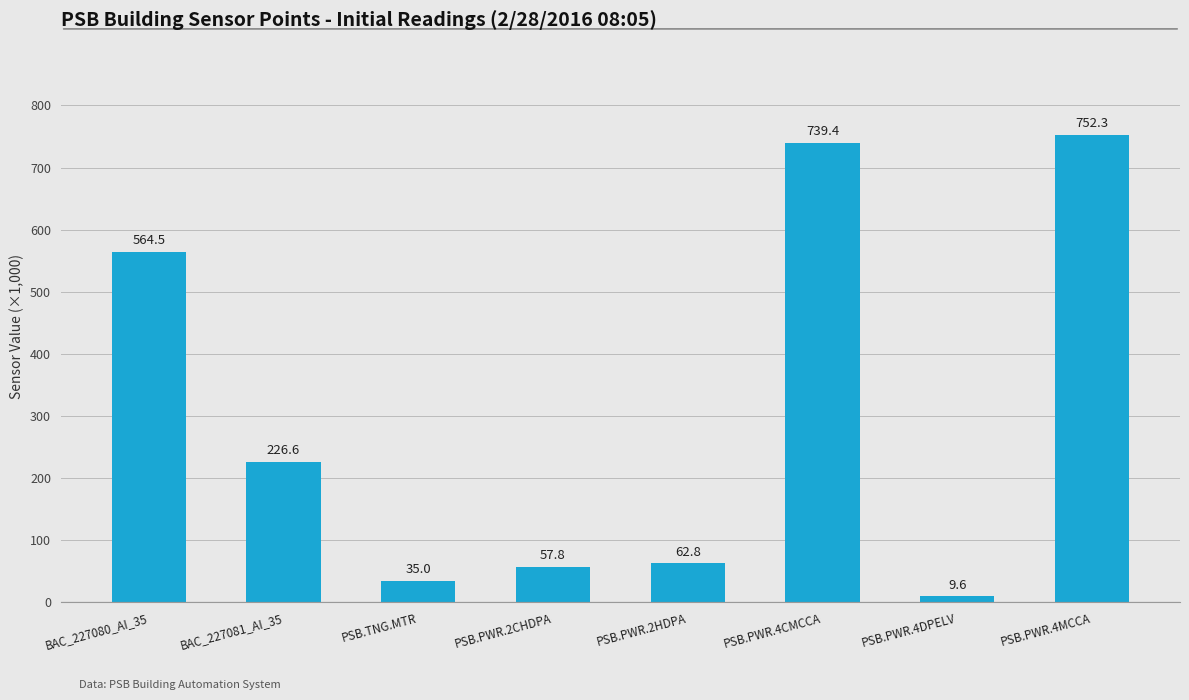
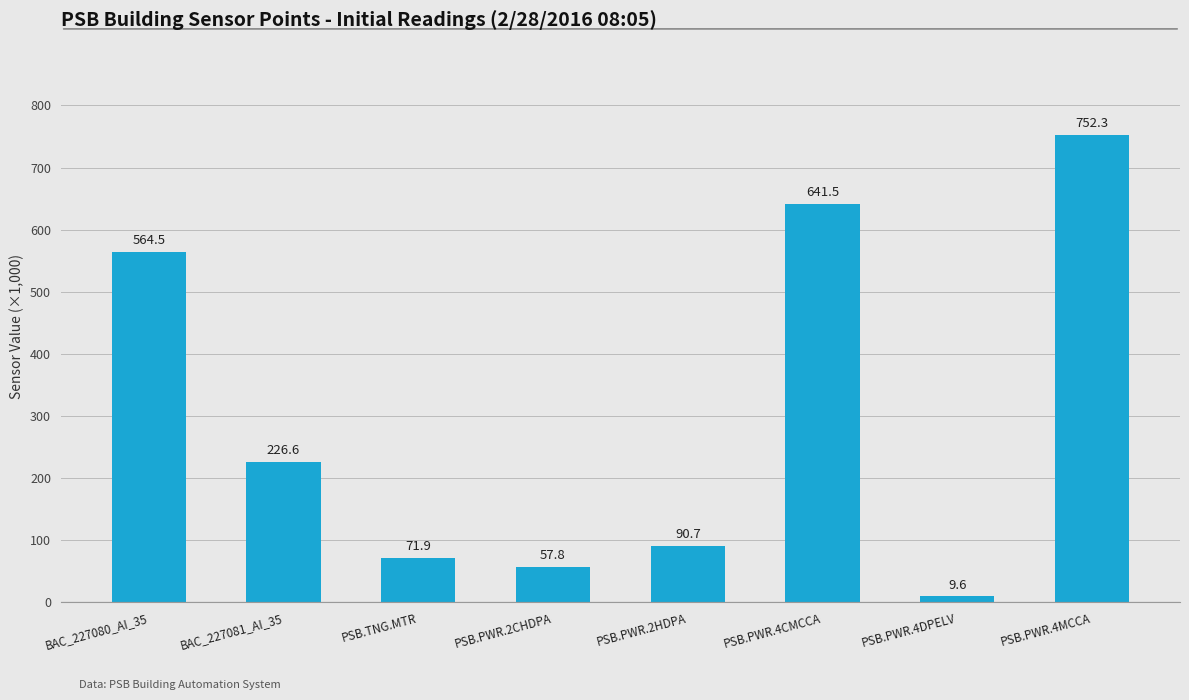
  {
    "BAC_227080_AI_35": 564.5,
    "BAC_227081_AI_35": 226.6,
-   "PSB.TNG.MTR": 35.0,
+   "PSB.TNG.MTR": 71.9,
    "PSB.PWR.2CHDPA": 57.8,
-   "PSB.PWR.2HDPA": 62.8,
-   "PSB.PWR.4CMCCA": 739.4,
+   "PSB.PWR.2HDPA": 90.7,
+   "PSB.PWR.4CMCCA": 641.5,
    "PSB.PWR.4DPELV": 9.6,
    "PSB.PWR.4MCCA": 752.3
  }
